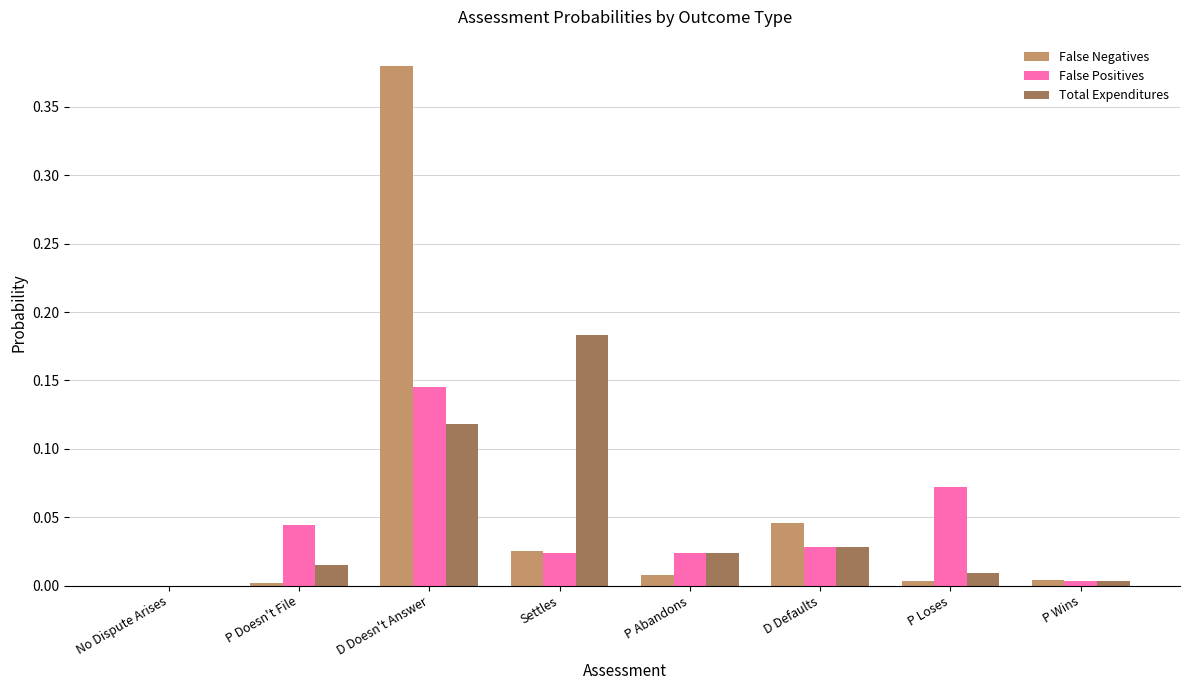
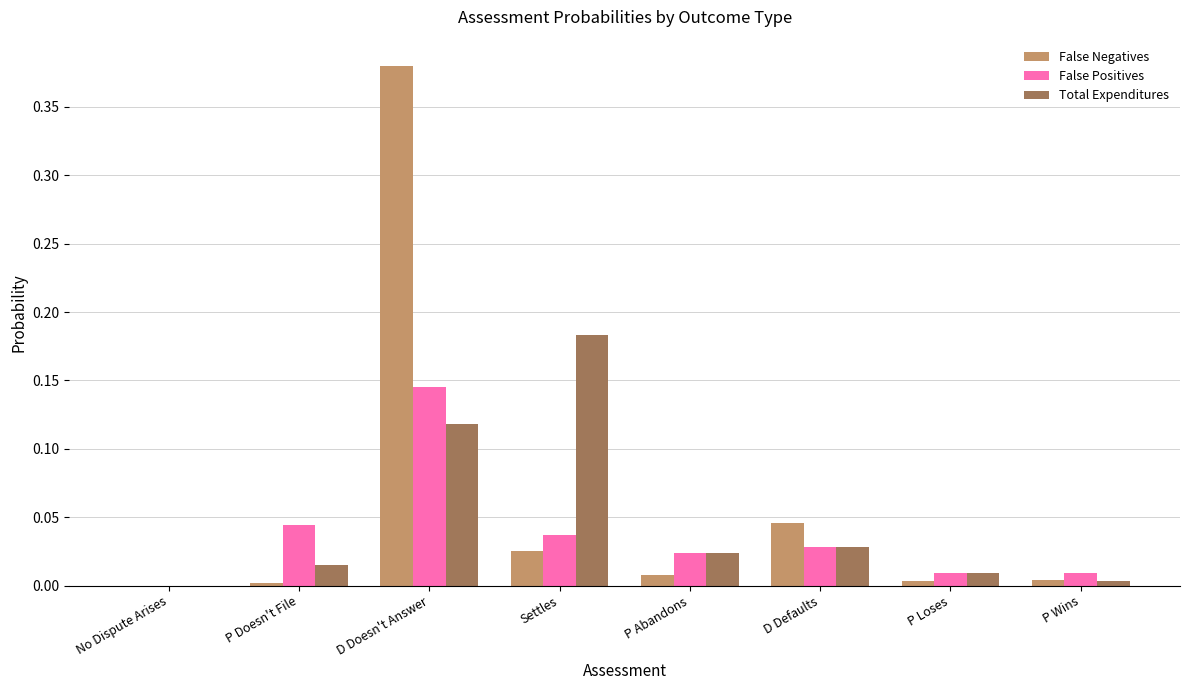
  {
    "False Positives": {
      "No Dispute Arises": 0.000,
      "P Doesn't File": 0.044,
      "D Doesn't Answer": 0.145,
-     "Settles": 0.024,
+     "Settles": 0.037,
      "P Abandons": 0.024,
      "D Defaults": 0.028,
-     "P Loses": 0.072,
-     "P Wins": 0.003
+     "P Loses": 0.009,
+     "P Wins": 0.009
    }
  }
